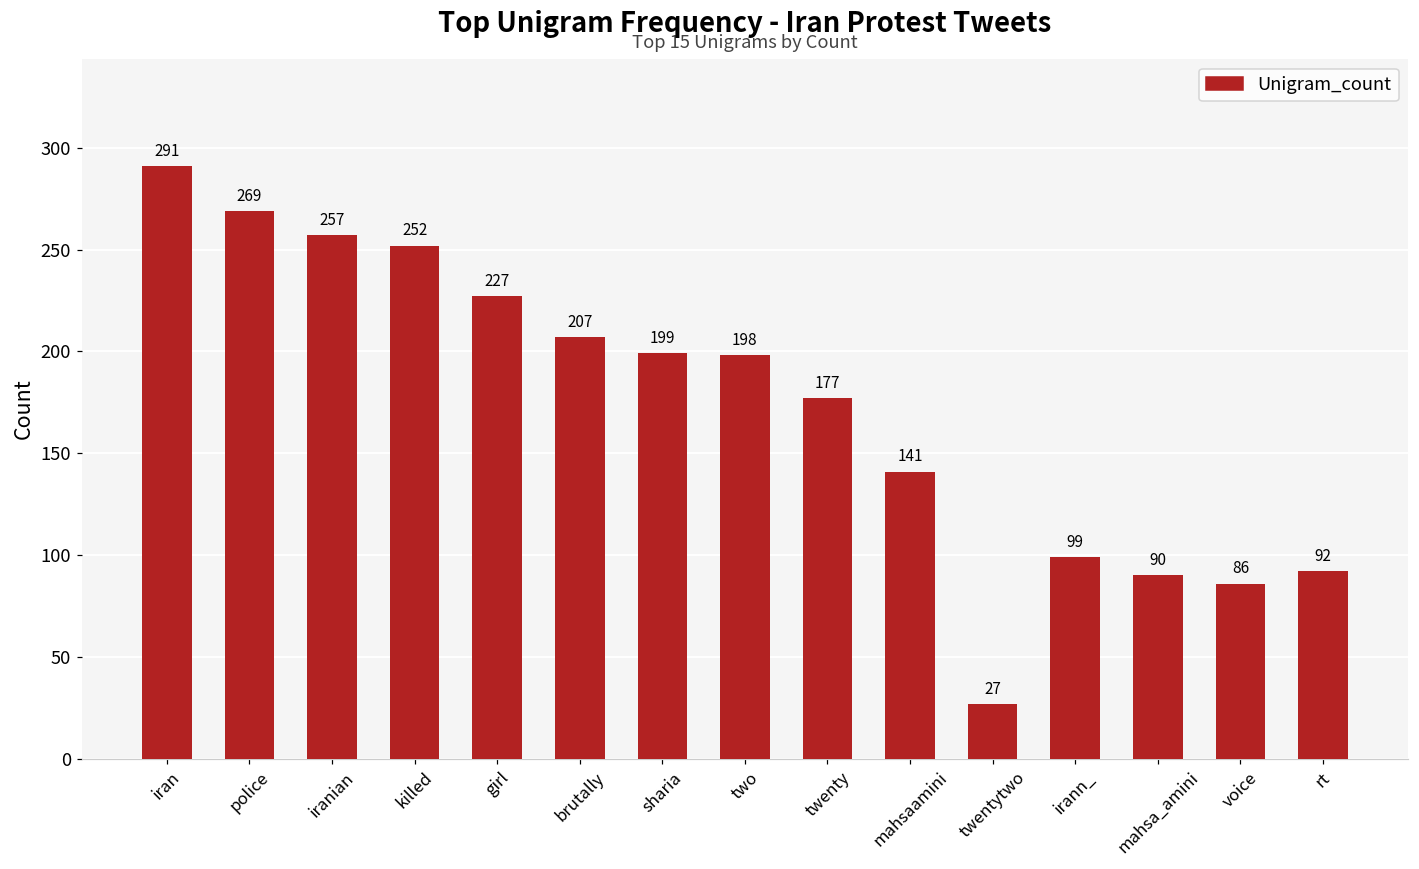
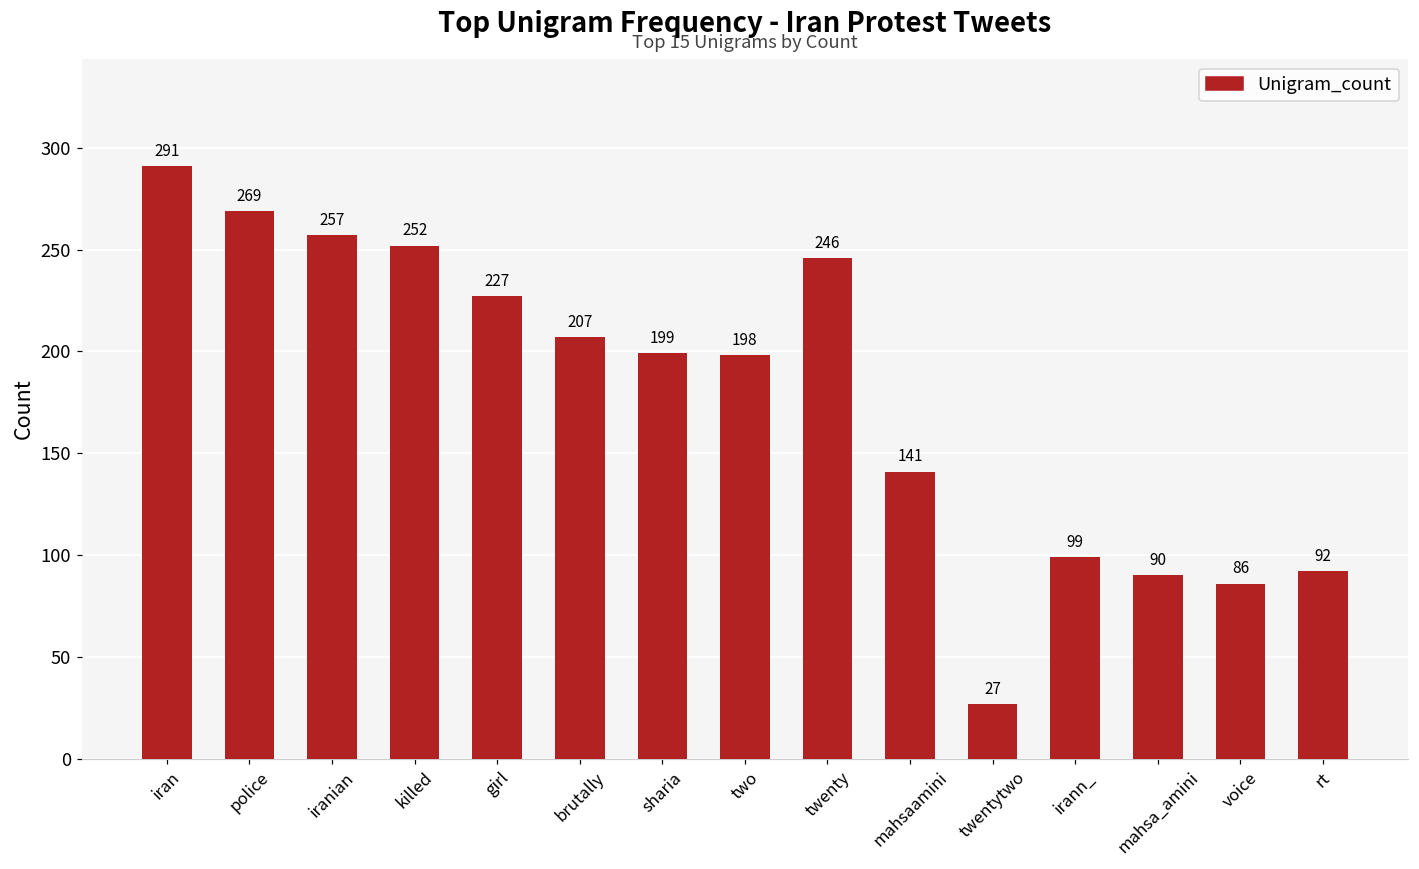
  {
    "iran": 291,
    "police": 269,
    "iranian": 257,
    "killed": 252,
    "girl": 227,
    "brutally": 207,
    "sharia": 199,
    "two": 198,
-   "twenty": 177,
+   "twenty": 246,
    "mahsaamini": 141,
    "twentytwo": 27,
    "irann_": 99,
    "mahsa_amini": 90,
    "voice": 86,
    "rt": 92
  }
